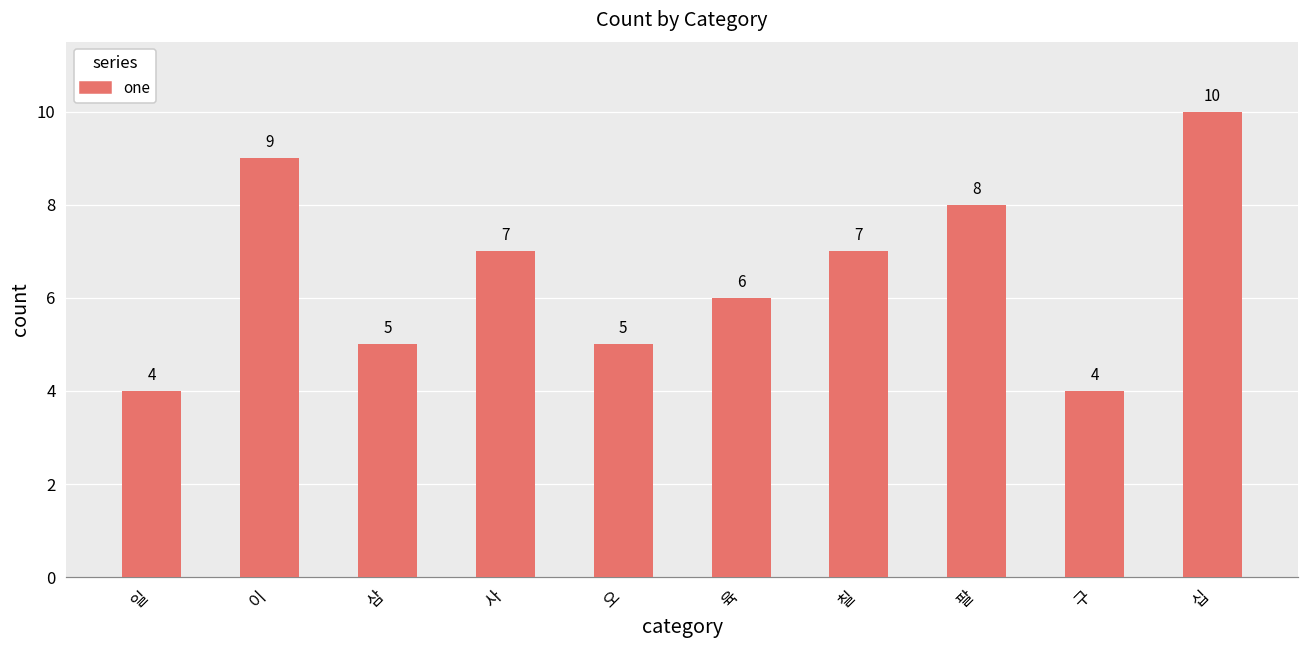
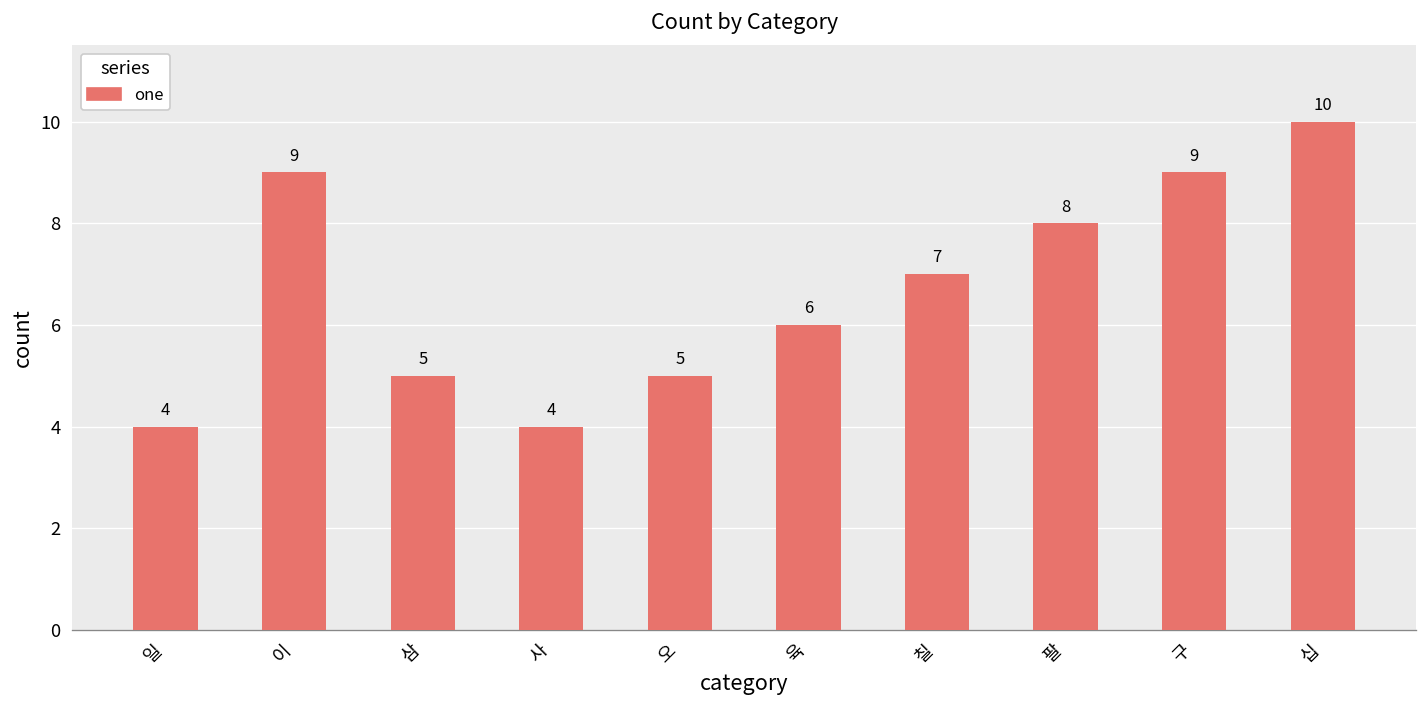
  {
    "일": 4,
    "이": 9,
    "삼": 5,
-   "사": 7,
+   "사": 4,
    "오": 5,
    "육": 6,
    "칠": 7,
    "팔": 8,
-   "구": 4,
+   "구": 9,
    "십": 10
  }
